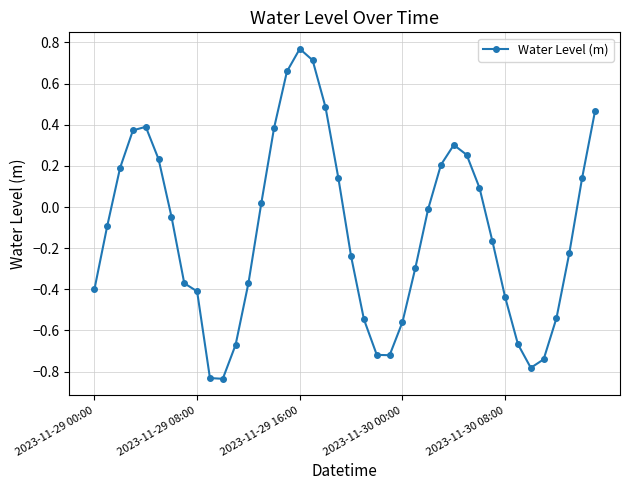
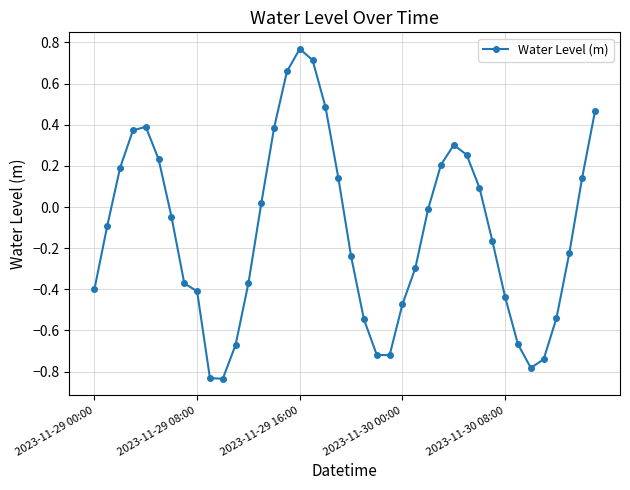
  {
    "2023-11-29 00:00": -0.40,
    "2023-11-29 08:00": -0.41,
    "2023-11-29 16:00": 0.77,
-   "2023-11-30 00:00": -0.56,
+   "2023-11-30 00:00": -0.47,
    "2023-11-30 08:00": -0.44
  }
